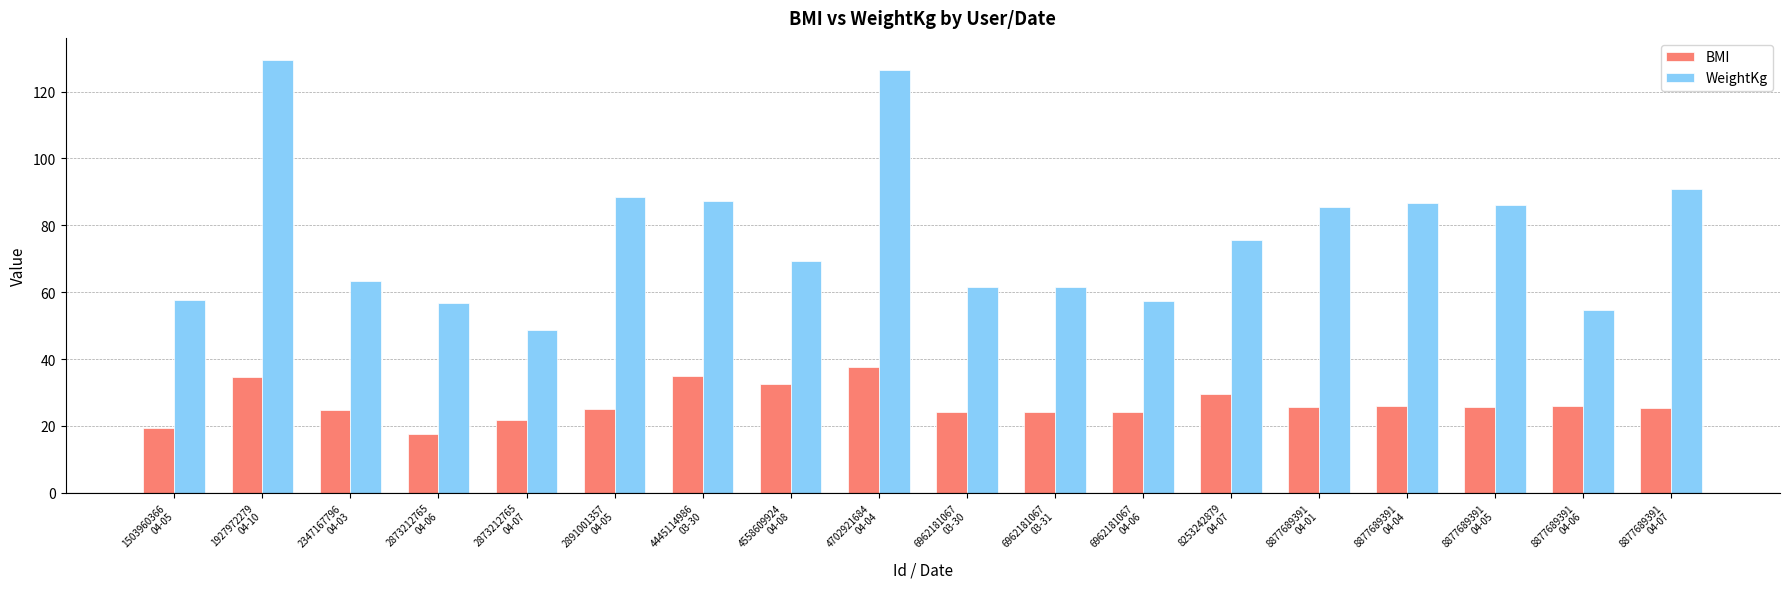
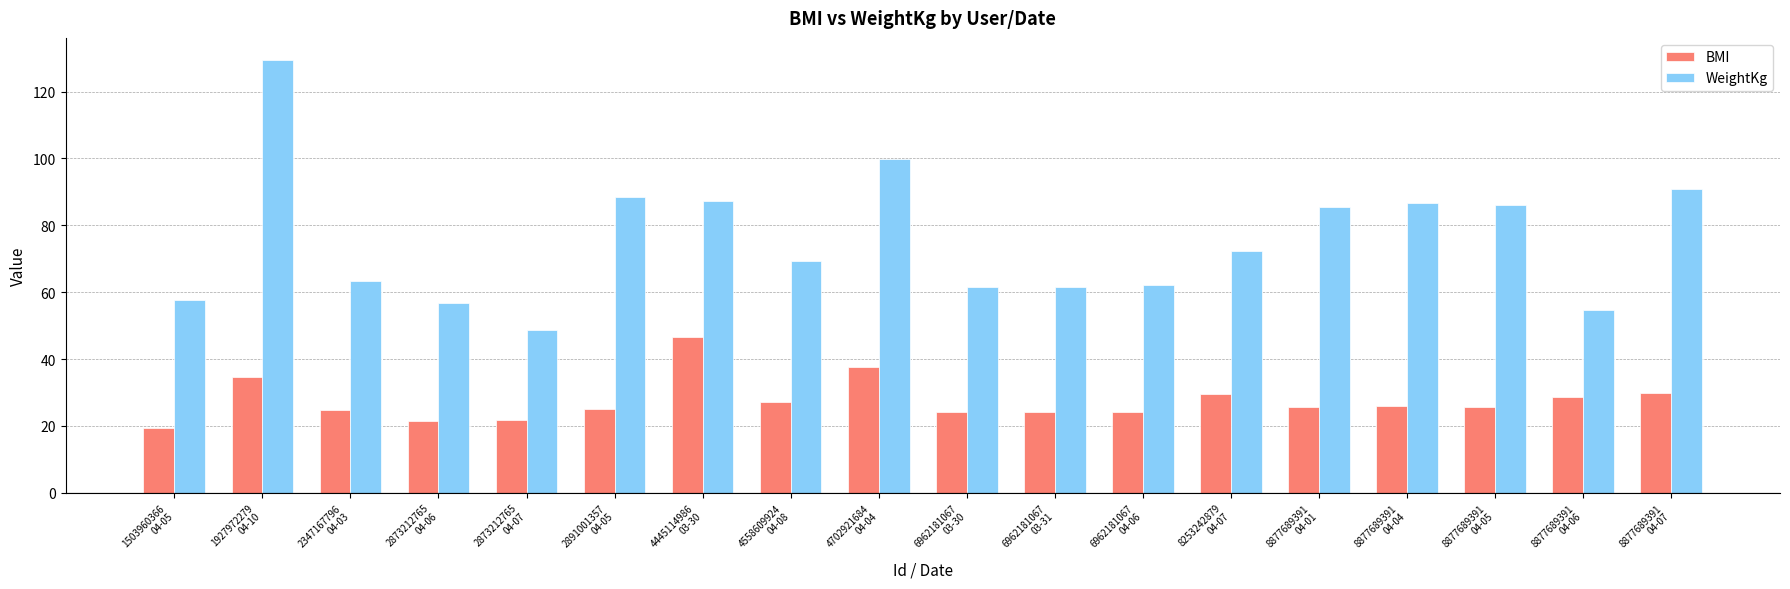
  {
    "BMI": {
      "1503960366 04-05": 19,
      "1927972279 04-10": 34,
      "2347167796 04-03": 25,
-     "2873212765 04-06": 18,
+     "2873212765 04-06": 21,
      "2873212765 04-07": 22,
      "2891001357 04-05": 25,
-     "4445114986 03-30": 35,
-     "4558609924 04-08": 33,
+     "4445114986 03-30": 46,
+     "4558609924 04-08": 27,
      "4702921684 04-04": 38,
      "6962181067 03-30": 24,
      "6962181067 03-31": 24,
      "6962181067 04-06": 24,
      "8253242879 04-07": 30,
      "8877689391 04-01": 26,
      "8877689391 04-04": 26,
      "8877689391 04-05": 26,
-     "8877689391 04-06": 26,
-     "8877689391 04-07": 25
+     "8877689391 04-06": 29,
+     "8877689391 04-07": 30
    },
    "WeightKg": {
      "1503960366 04-05": 58,
      "1927972279 04-10": 130,
      "2347167796 04-03": 63,
      "2873212765 04-06": 57,
      "2873212765 04-07": 49,
      "2891001357 04-05": 88,
      "4445114986 03-30": 87,
      "4558609924 04-08": 69,
-     "4702921684 04-04": 127,
+     "4702921684 04-04": 100,
      "6962181067 03-30": 62,
      "6962181067 03-31": 62,
-     "6962181067 04-06": 57,
-     "8253242879 04-07": 76,
+     "6962181067 04-06": 62,
+     "8253242879 04-07": 72,
      "8877689391 04-01": 86,
      "8877689391 04-04": 87,
      "8877689391 04-05": 86,
      "8877689391 04-06": 55,
      "8877689391 04-07": 91
    }
  }
